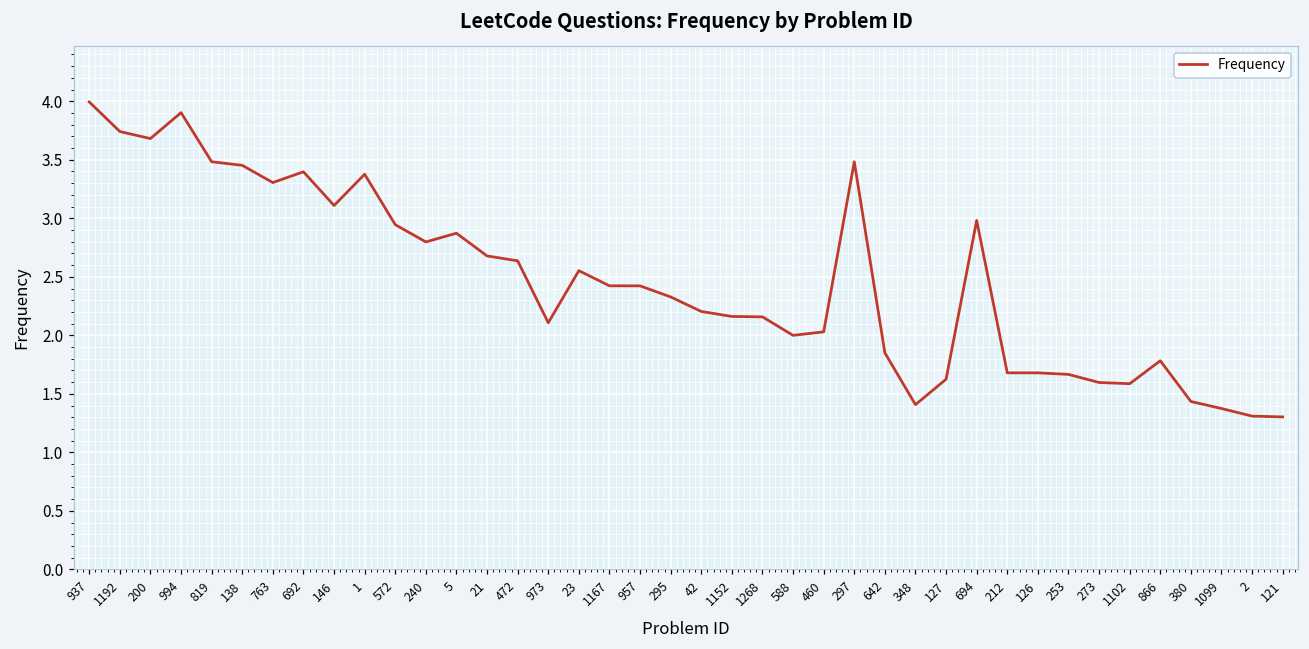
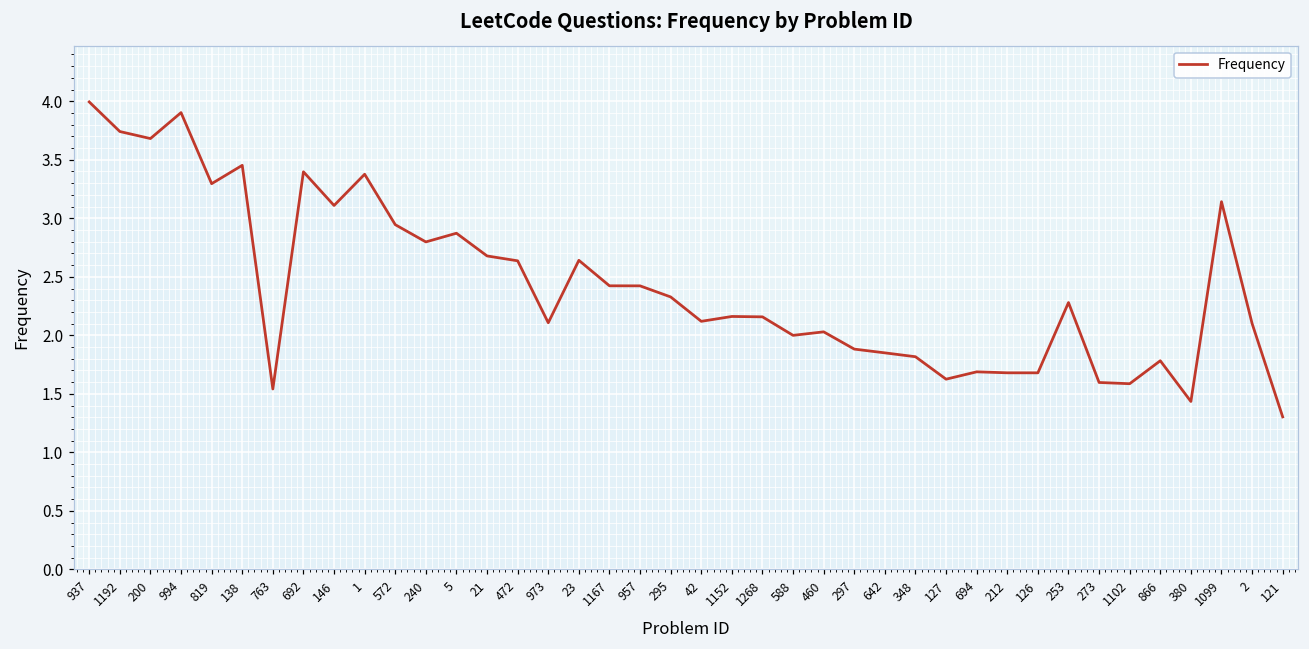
  {
    "937": 3.99,
    "1192": 3.74,
    "200": 3.68,
    "994": 3.90,
-   "819": 3.48,
+   "819": 3.30,
    "138": 3.45,
-   "763": 3.31,
+   "763": 1.54,
    "692": 3.40,
    "146": 3.11,
    "1": 3.38,
    "572": 2.95,
    "240": 2.80,
    "5": 2.87,
    "21": 2.68,
    "472": 2.64,
    "973": 2.11,
-   "23": 2.55,
+   "23": 2.64,
    "1167": 2.42,
    "957": 2.42,
    "295": 2.33,
-   "42": 2.20,
+   "42": 2.12,
    "1152": 2.16,
    "1268": 2.16,
    "588": 2.00,
    "460": 2.03,
-   "297": 3.48,
+   "297": 1.88,
    "642": 1.85,
-   "348": 1.41,
+   "348": 1.82,
    "127": 1.63,
-   "694": 2.98,
+   "694": 1.69,
    "212": 1.68,
    "126": 1.68,
-   "253": 1.67,
+   "253": 2.28,
    "273": 1.60,
    "1102": 1.59,
    "866": 1.78,
    "380": 1.43,
-   "1099": 1.37,
-   "2": 1.31,
+   "1099": 3.14,
+   "2": 2.10,
    "121": 1.30
  }
